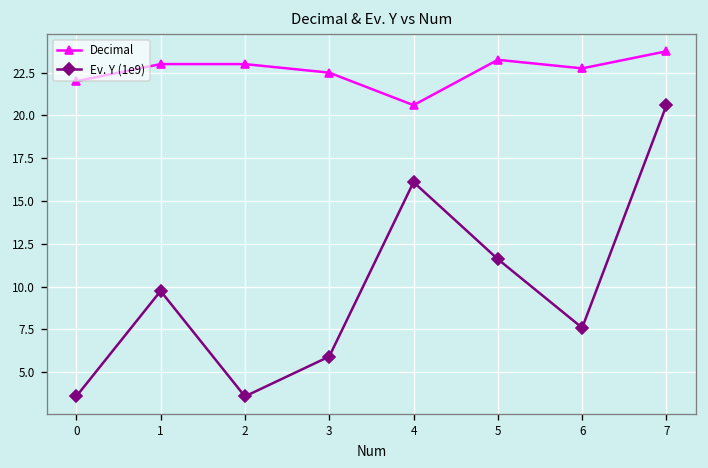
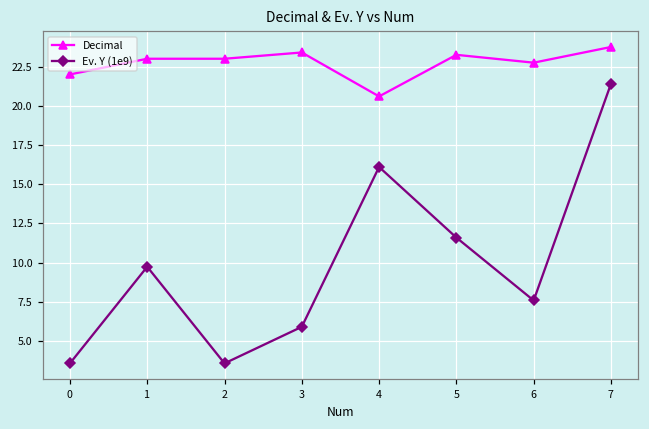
  {
    "Decimal": {
      "0": 22.0,
      "1": 23.0,
      "2": 23.0,
-     "3": 22.5,
+     "3": 23.4,
      "4": 20.6,
      "5": 23.3,
      "6": 22.8,
      "7": 23.8
    },
    "Ev. Y (1e9)": {
      "0": 3.6,
      "1": 9.7,
      "2": 3.6,
      "3": 5.9,
      "4": 16.1,
      "5": 11.6,
      "6": 7.6,
-     "7": 20.6
+     "7": 21.4
    }
  }
